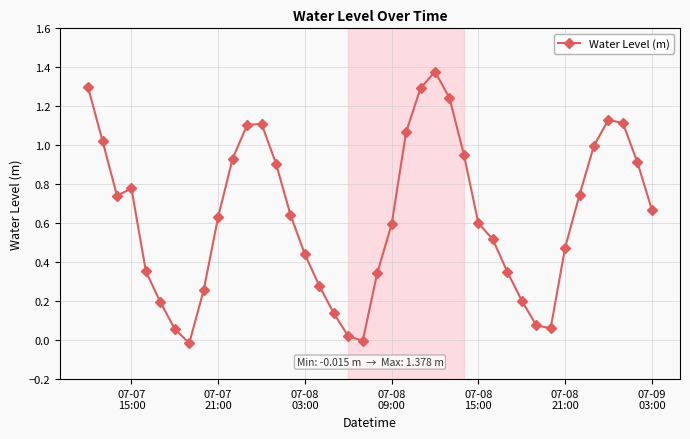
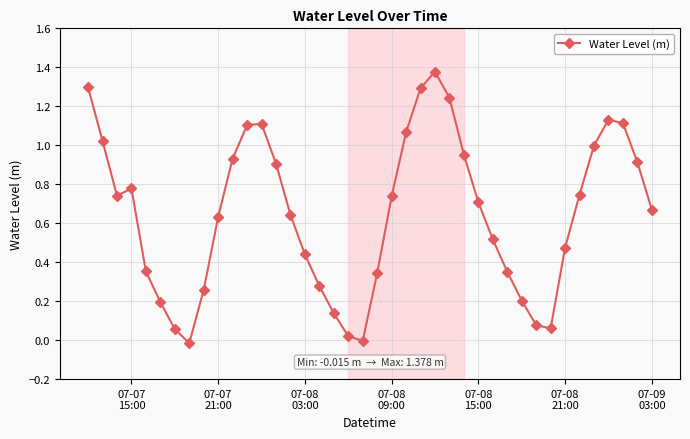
  {
    "07-07 15:00": 0.78,
    "07-07 21:00": 0.63,
    "07-08 03:00": 0.44,
-   "07-08 09:00": 0.59,
-   "07-08 15:00": 0.60,
+   "07-08 09:00": 0.74,
+   "07-08 15:00": 0.71,
    "07-08 21:00": 0.47,
    "07-09 03:00": 0.67
  }
